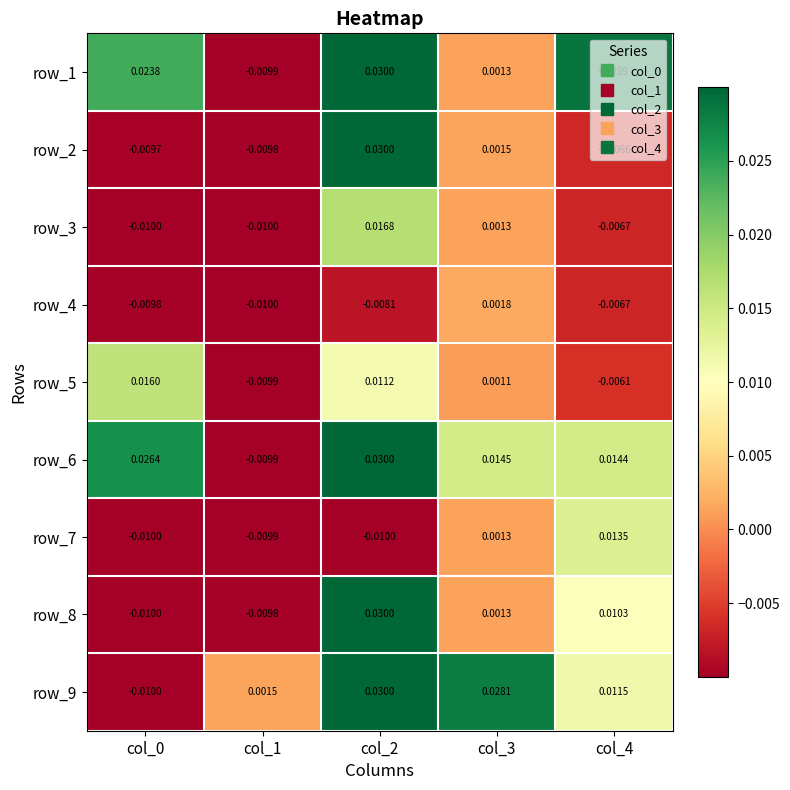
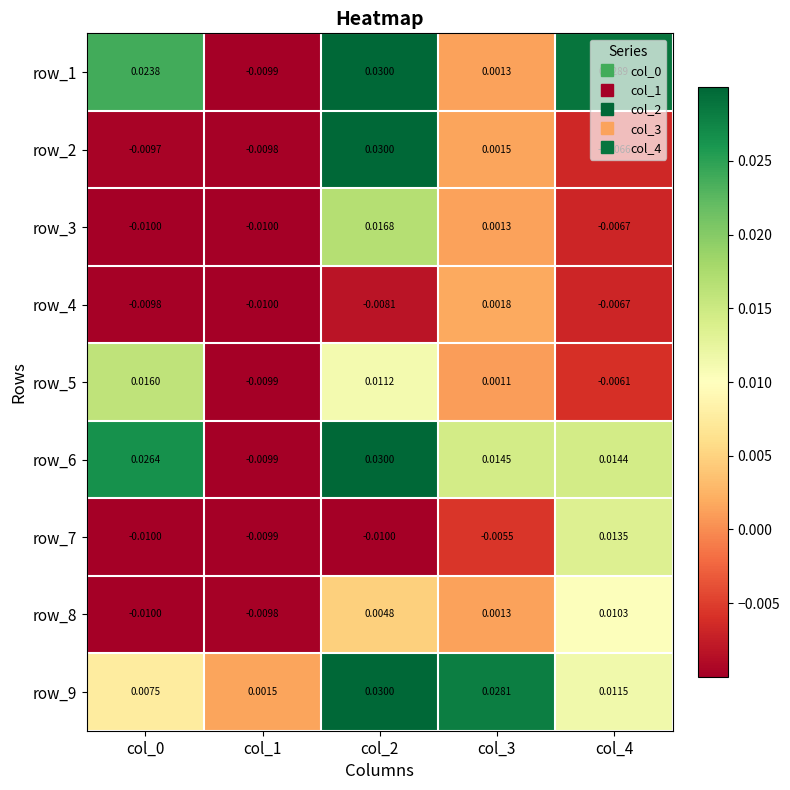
  {
    "row_1": {
      "col_0": 0.0238,
      "col_1": -0.0099,
      "col_2": 0.0300,
      "col_3": 0.0013
    },
    "row_2": {
      "col_0": -0.0097,
      "col_1": -0.0098,
      "col_2": 0.0300,
      "col_3": 0.0015
    },
    "row_3": {
      "col_0": -0.0100,
      "col_1": -0.0100,
      "col_2": 0.0168,
      "col_3": 0.0013,
      "col_4": -0.0067
    },
    "row_4": {
      "col_0": -0.0098,
      "col_1": -0.0100,
      "col_2": -0.0081,
      "col_3": 0.0018,
      "col_4": -0.0067
    },
    "row_5": {
      "col_0": 0.0160,
      "col_1": -0.0099,
      "col_2": 0.0112,
      "col_3": 0.0011,
      "col_4": -0.0061
    },
    "row_6": {
      "col_0": 0.0264,
      "col_1": -0.0099,
      "col_2": 0.0300,
      "col_3": 0.0145,
      "col_4": 0.0144
    },
    "row_7": {
      "col_0": -0.0100,
      "col_1": -0.0099,
      "col_2": -0.0100,
-     "col_3": 0.0013,
+     "col_3": -0.0055,
      "col_4": 0.0135
    },
    "row_8": {
      "col_0": -0.0100,
      "col_1": -0.0098,
-     "col_2": 0.0300,
+     "col_2": 0.0048,
      "col_3": 0.0013,
      "col_4": 0.0103
    },
    "row_9": {
-     "col_0": -0.0100,
+     "col_0": 0.0075,
      "col_1": 0.0015,
      "col_2": 0.0300,
      "col_3": 0.0281,
      "col_4": 0.0115
    }
  }
